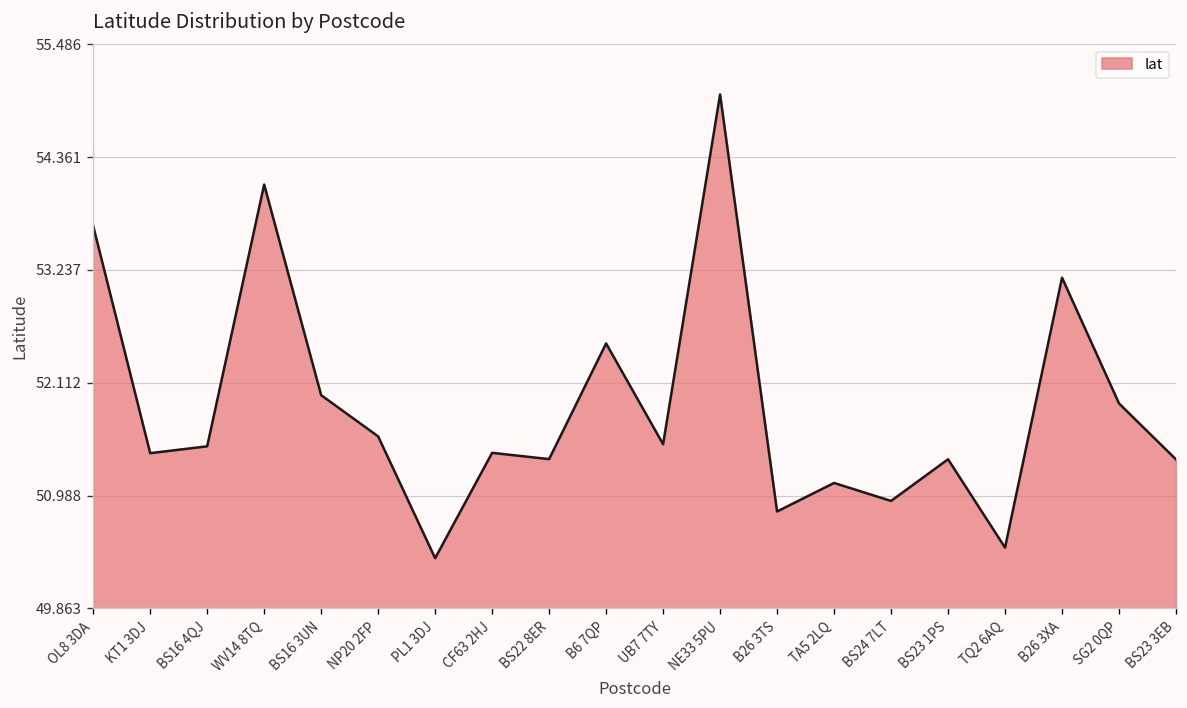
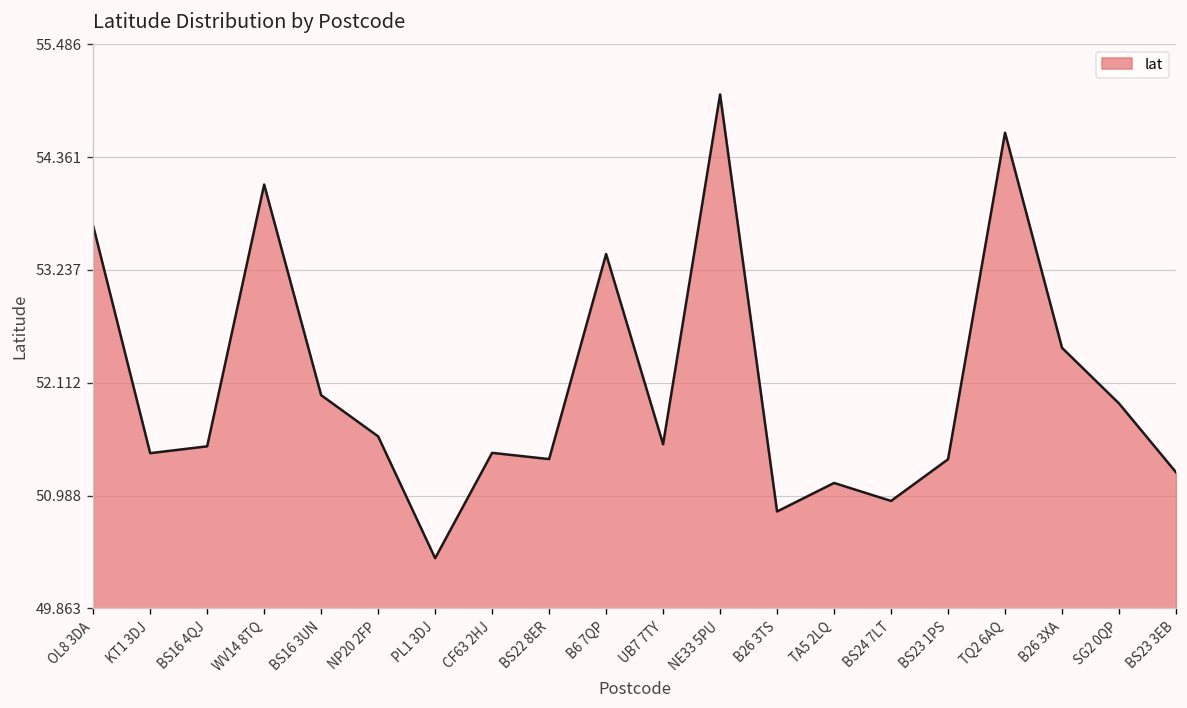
  {
    "OL8 3DA": 53.7,
    "KT1 3DJ": 51.4,
    "BS16 4QJ": 51.5,
    "WV14 8TQ": 54.1,
    "BS16 3UN": 52.0,
    "NP20 2FP": 51.6,
    "PL1 3DJ": 50.4,
    "CF63 2HJ": 51.4,
    "BS22 8ER": 51.4,
-   "B6 7QP": 52.5,
+   "B6 7QP": 53.4,
    "UB7 7TY": 51.5,
    "NE33 5PU": 55.0,
    "B26 3TS": 50.8,
    "TA5 2LQ": 51.1,
    "BS24 7LT": 50.9,
    "BS23 1PS": 51.3,
-   "TQ2 6AQ": 50.5,
-   "B26 3XA": 53.2,
+   "TQ2 6AQ": 54.6,
+   "B26 3XA": 52.5,
    "SG2 0QP": 51.9,
-   "BS23 3EB": 51.3
+   "BS23 3EB": 51.2
  }
